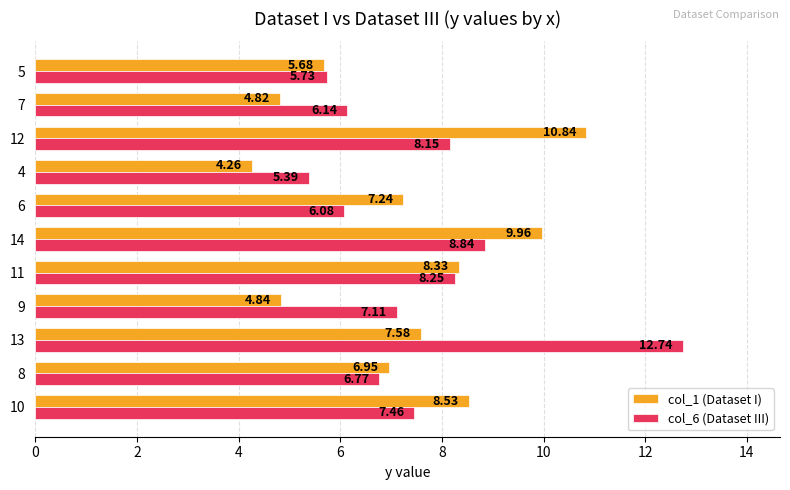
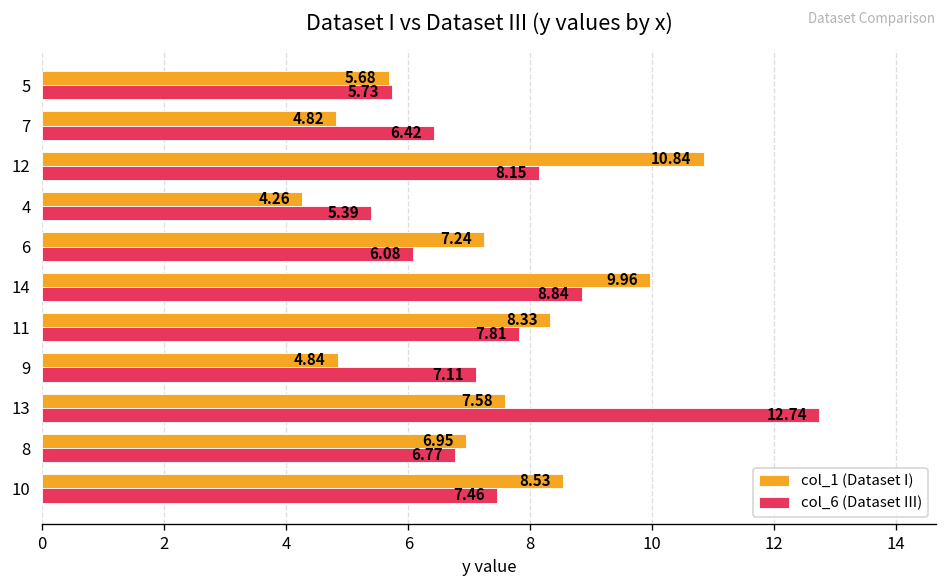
  {
    "col_1 (Dataset I)": {
      "5": 5.68,
      "7": 4.82,
      "12": 10.84,
      "4": 4.26,
      "6": 7.24,
      "14": 9.96,
      "11": 8.33,
      "9": 4.84,
      "13": 7.58,
      "8": 6.95,
      "10": 8.53
    },
    "col_6 (Dataset III)": {
      "5": 5.73,
-     "7": 6.14,
+     "7": 6.42,
      "12": 8.15,
      "4": 5.39,
      "6": 6.08,
      "14": 8.84,
-     "11": 8.25,
+     "11": 7.81,
      "9": 7.11,
      "13": 12.74,
      "8": 6.77,
      "10": 7.46
    }
  }
